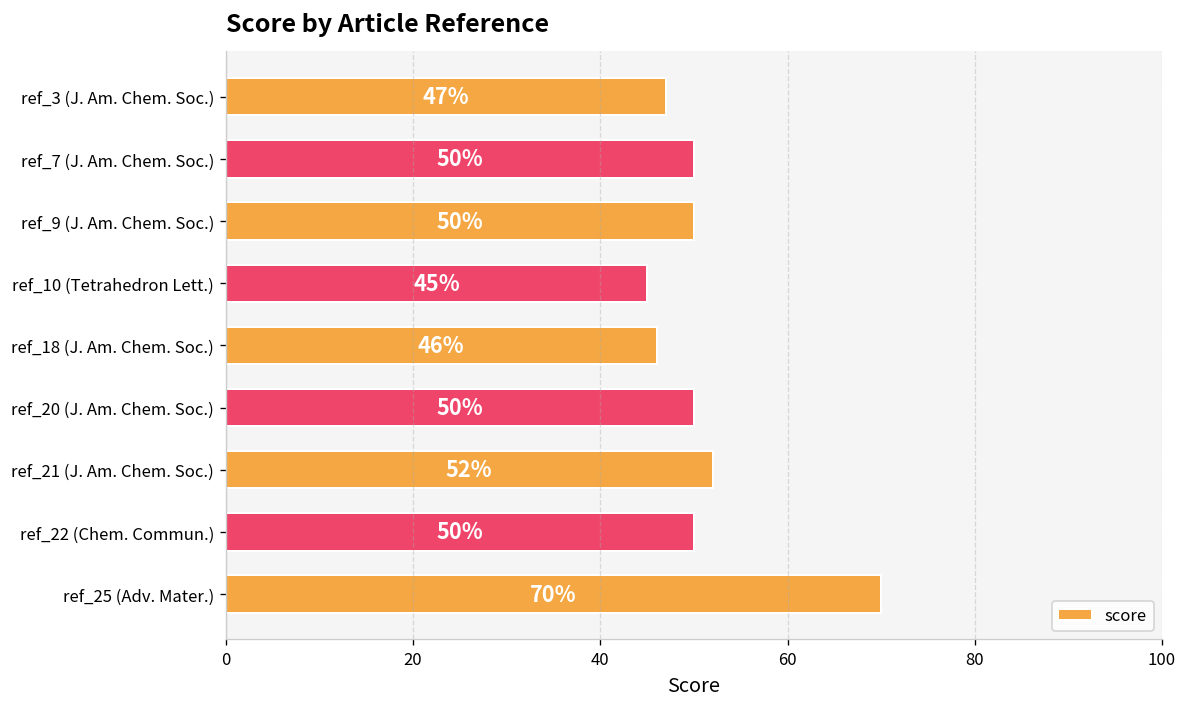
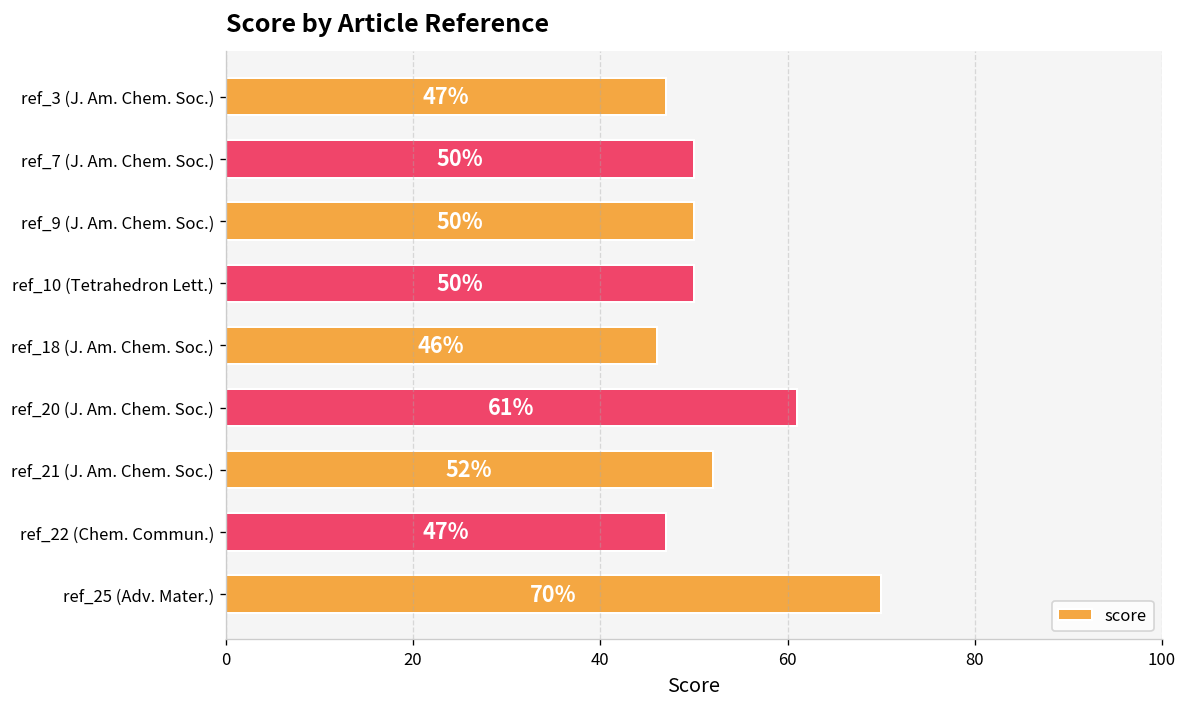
  {
    "ref_3 (J. Am. Chem. Soc.)": "47%",
    "ref_7 (J. Am. Chem. Soc.)": "50%",
    "ref_9 (J. Am. Chem. Soc.)": "50%",
-   "ref_10 (Tetrahedron Lett.)": "45%",
+   "ref_10 (Tetrahedron Lett.)": "50%",
    "ref_18 (J. Am. Chem. Soc.)": "46%",
-   "ref_20 (J. Am. Chem. Soc.)": "50%",
+   "ref_20 (J. Am. Chem. Soc.)": "61%",
    "ref_21 (J. Am. Chem. Soc.)": "52%",
-   "ref_22 (Chem. Commun.)": "50%",
+   "ref_22 (Chem. Commun.)": "47%",
    "ref_25 (Adv. Mater.)": "70%"
  }
